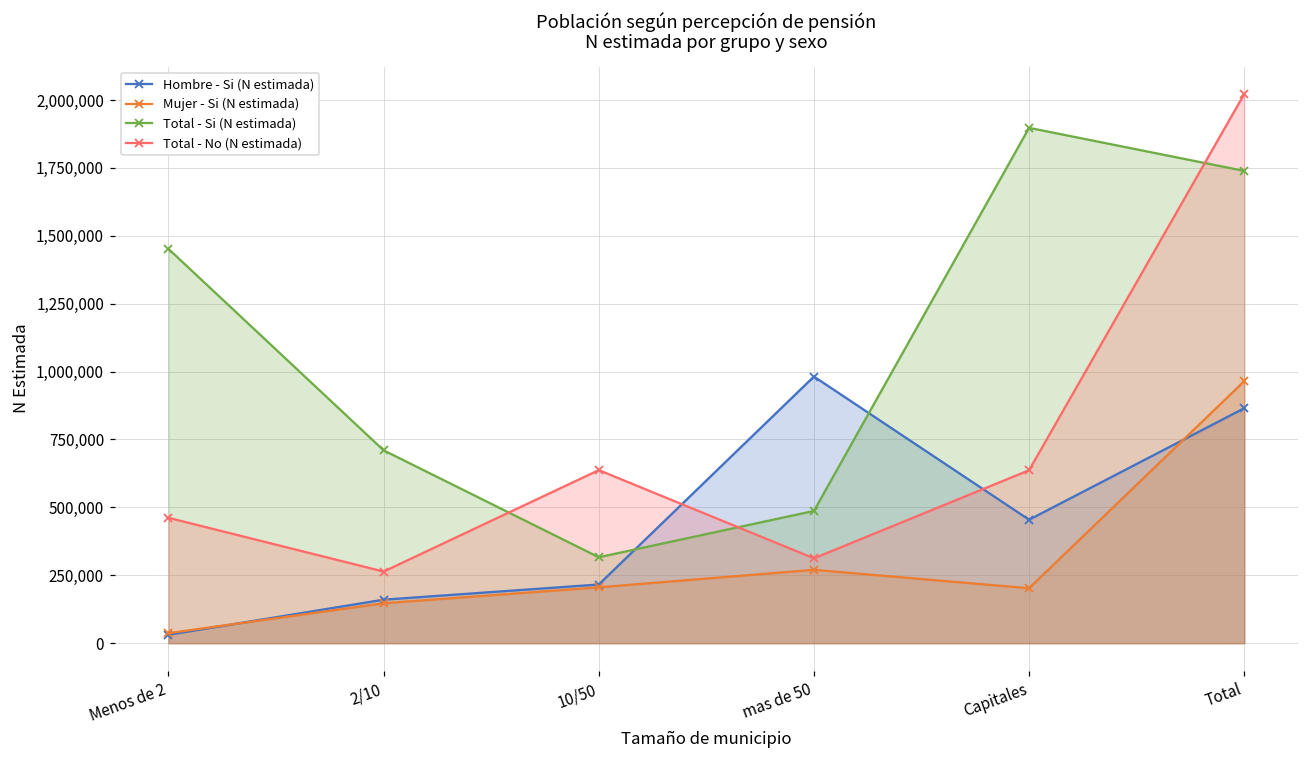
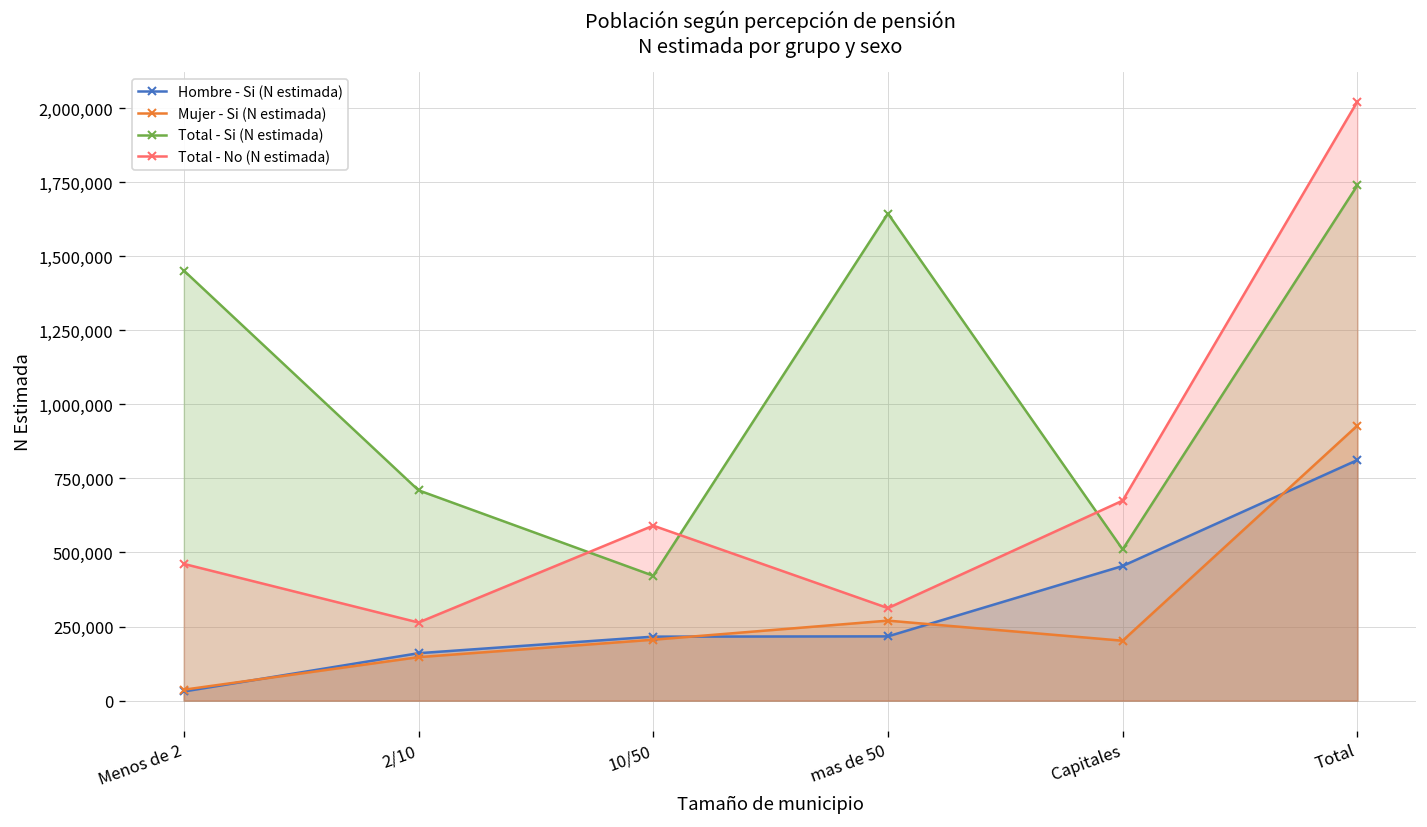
  {
    "Hombre - Si (N estimada)": {
      "2/10": "160,000",
-     "mas de 50": "980,000",
+     "mas de 50": "220,000",
      "Capitales": "450,000",
-     "Total": "870,000"
+     "Total": "810,000"
    },
    "Mujer - Si (N estimada)": {
      "2/10": "150,000",
      "mas de 50": "270,000",
      "Capitales": "200,000",
-     "Total": "960,000"
+     "Total": "930,000"
    },
    "Total - Si (N estimada)": {
      "Menos de 2": "1,450,000",
      "2/10": "710,000",
-     "10/50": "320,000",
-     "mas de 50": "490,000",
-     "Capitales": "1,900,000",
+     "10/50": "420,000",
+     "mas de 50": "1,640,000",
+     "Capitales": "510,000",
      "Total": "1,740,000"
    },
    "Total - No (N estimada)": {
      "Menos de 2": "460,000",
      "2/10": "260,000",
-     "10/50": "640,000",
+     "10/50": "590,000",
      "mas de 50": "310,000",
-     "Capitales": "640,000",
+     "Capitales": "680,000",
      "Total": "2,020,000"
    }
  }
